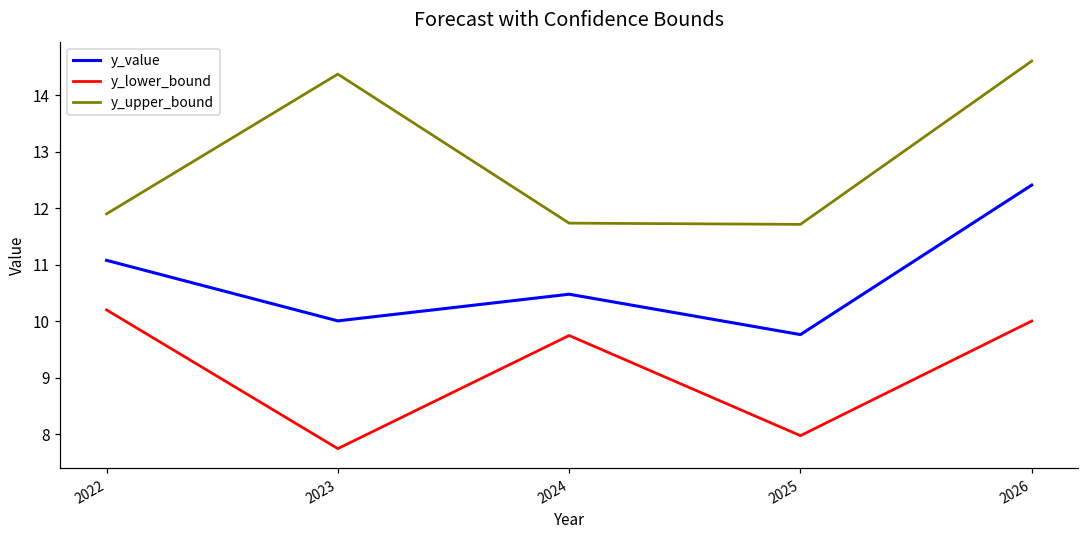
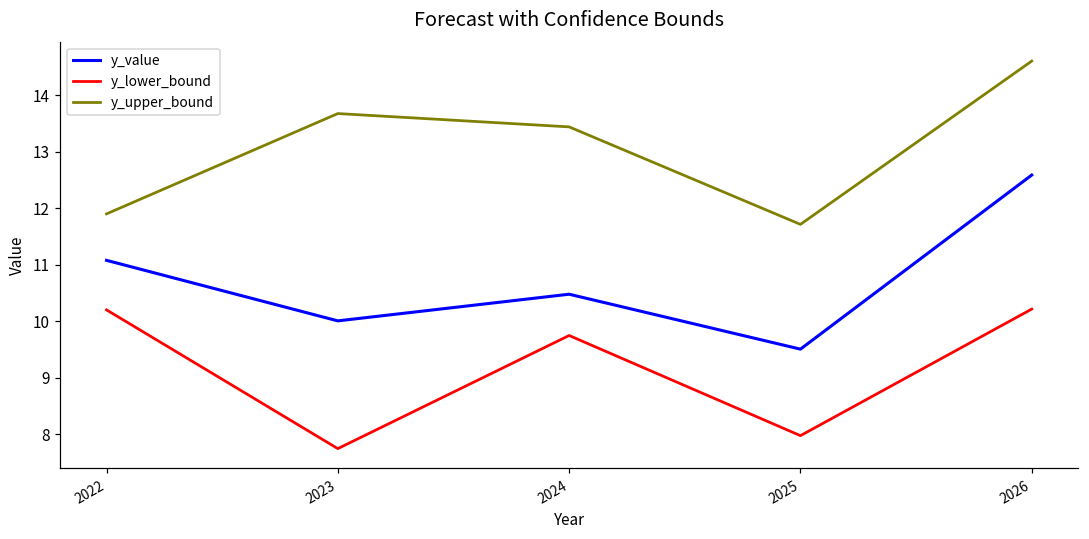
  {
    "y_value": {
      "2022": 11.1,
      "2023": 10.0,
      "2024": 10.5,
-     "2025": 9.8,
-     "2026": 12.4
+     "2025": 9.5,
+     "2026": 12.6
    },
    "y_lower_bound": {
      "2022": 10.2,
      "2023": 7.7,
      "2024": 9.7,
      "2025": 8.0,
-     "2026": 10.0
+     "2026": 10.2
    },
    "y_upper_bound": {
      "2022": 11.9,
-     "2023": 14.4,
-     "2024": 11.7,
+     "2023": 13.7,
+     "2024": 13.4,
      "2025": 11.7,
      "2026": 14.6
    }
  }
